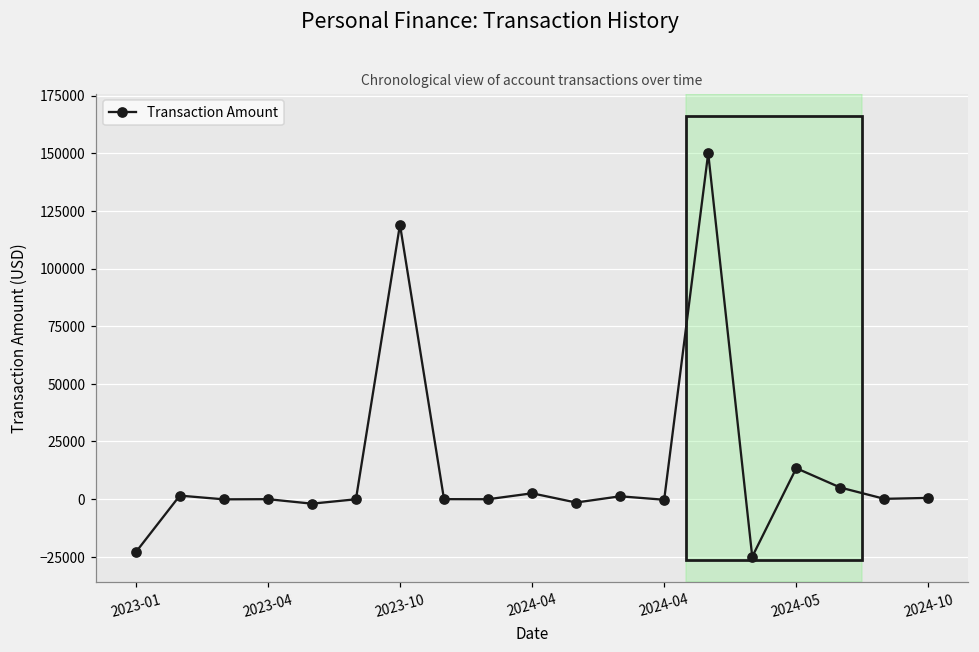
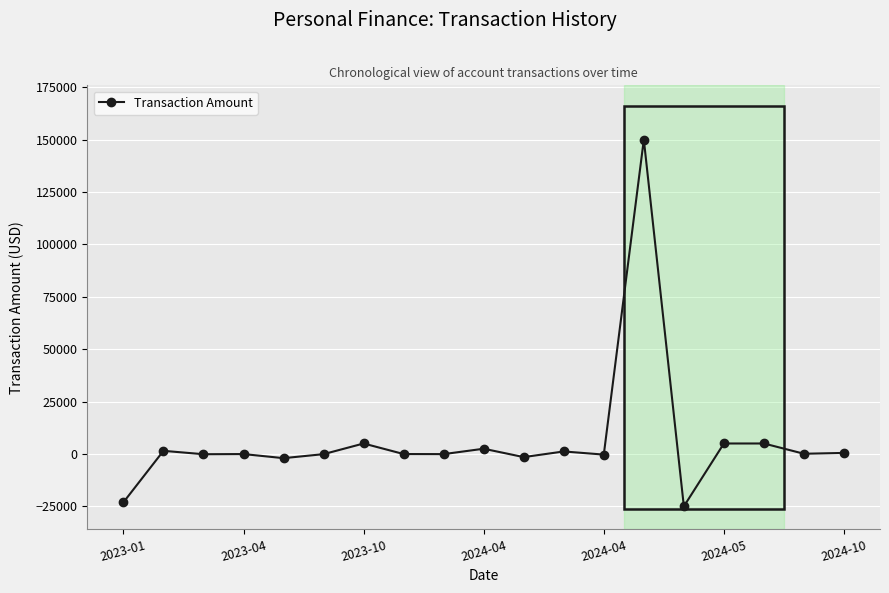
  {
    "2023-01": -23000,
    "2023-04": 0,
-   "2023-10": 119000,
-   "2024-05": 13000,
+   "2023-10": 5000,
+   "2024-05": 5000,
    "2024-10": 1000
  }
